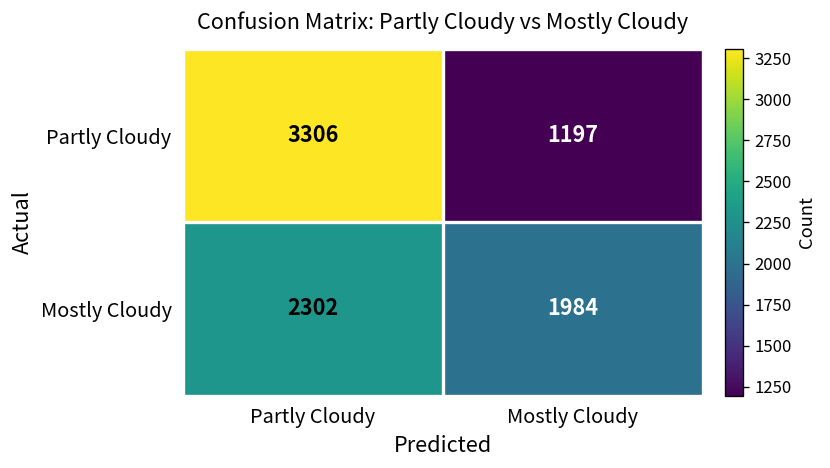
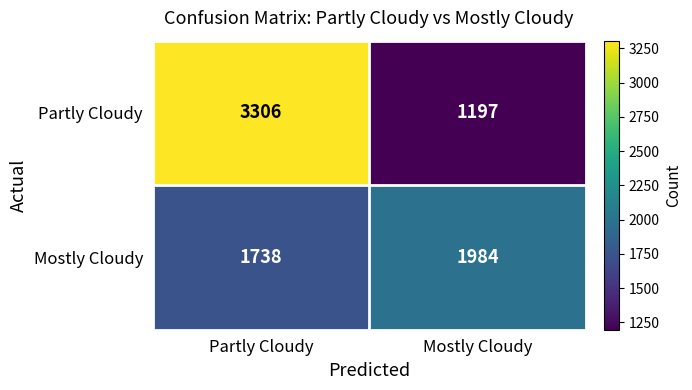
  {
    "Partly Cloudy": {
      "Partly Cloudy": 3306,
      "Mostly Cloudy": 1197
    },
    "Mostly Cloudy": {
-     "Partly Cloudy": 2302,
+     "Partly Cloudy": 1738,
      "Mostly Cloudy": 1984
    }
  }
